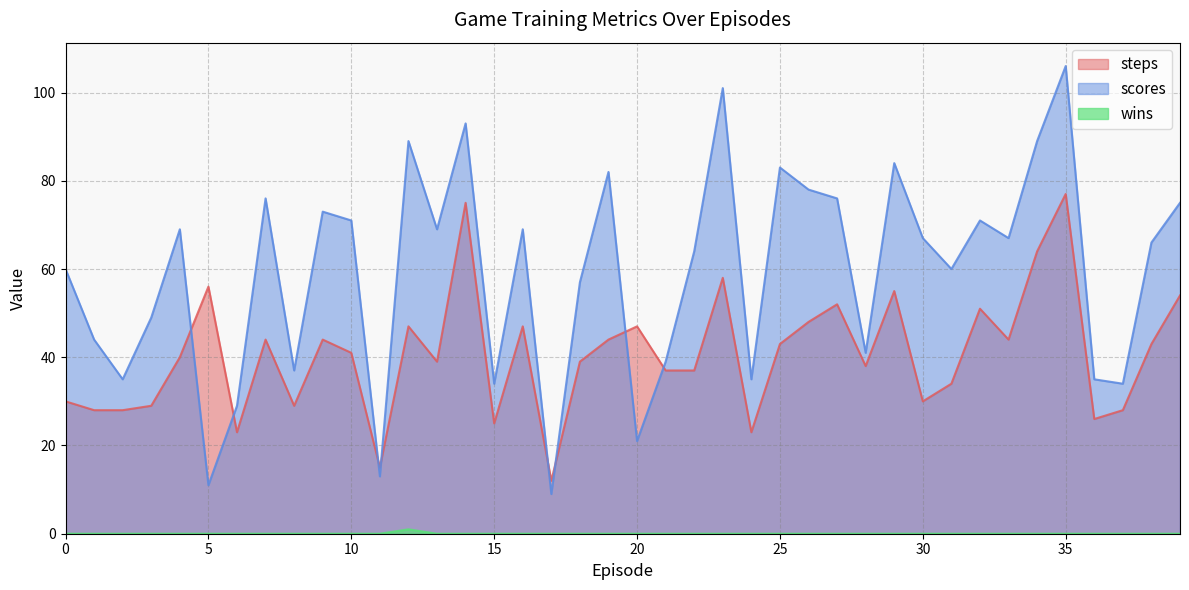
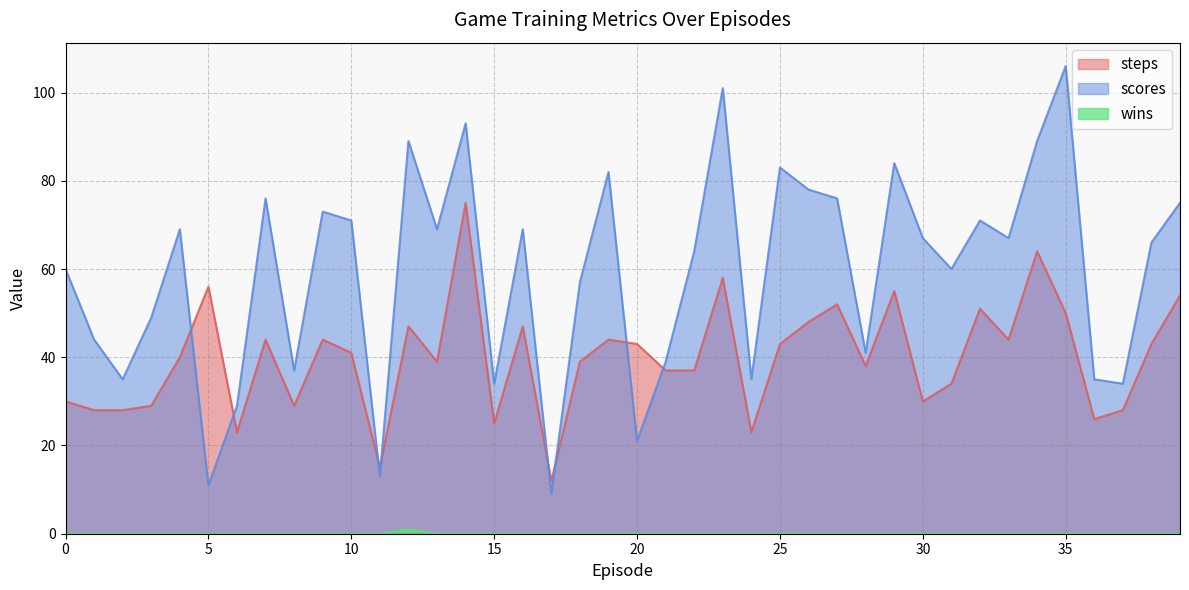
  {
    "steps": {
      "0": 30,
      "5": 56,
      "10": 41,
      "15": 25,
-     "20": 47,
+     "20": 43,
      "25": 43,
      "30": 30,
-     "35": 77
+     "35": 50
    },
    "scores": {
      "0": 60,
      "5": 11,
      "10": 71,
      "15": 34,
      "20": 21,
      "25": 83,
      "30": 67,
      "35": 106
    },
    "wins": {
      "0": 0,
      "5": 0,
      "10": 0,
      "15": 0,
      "20": 0,
      "25": 0,
      "30": 0,
      "35": 0
    }
  }
